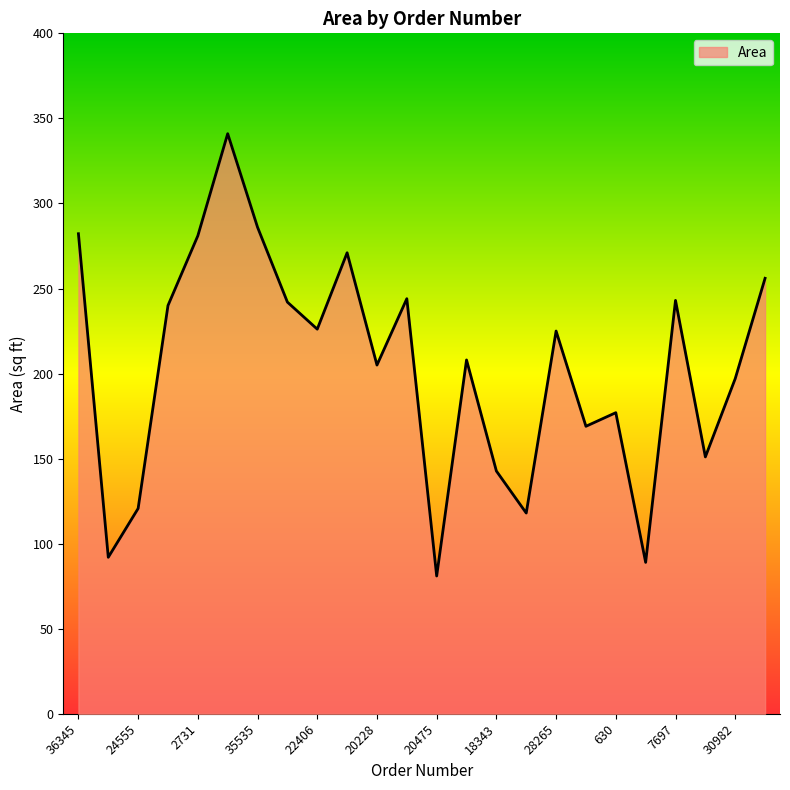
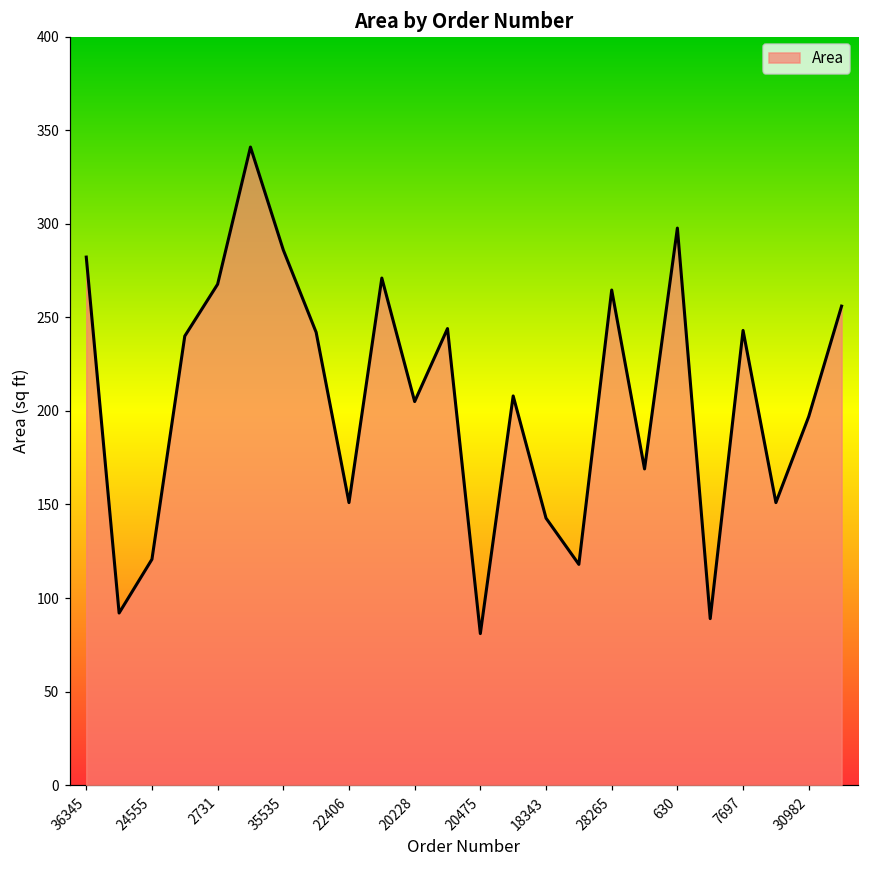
  {
    "36345": 282,
    "24555": 121,
-   "2731": 281,
+   "2731": 268,
    "35535": 286,
-   "22406": 226,
+   "22406": 151,
    "20228": 205,
    "20475": 81,
    "18343": 143,
-   "28265": 225,
-   "630": 177,
+   "28265": 265,
+   "630": 298,
    "7697": 243,
    "30982": 197
  }
